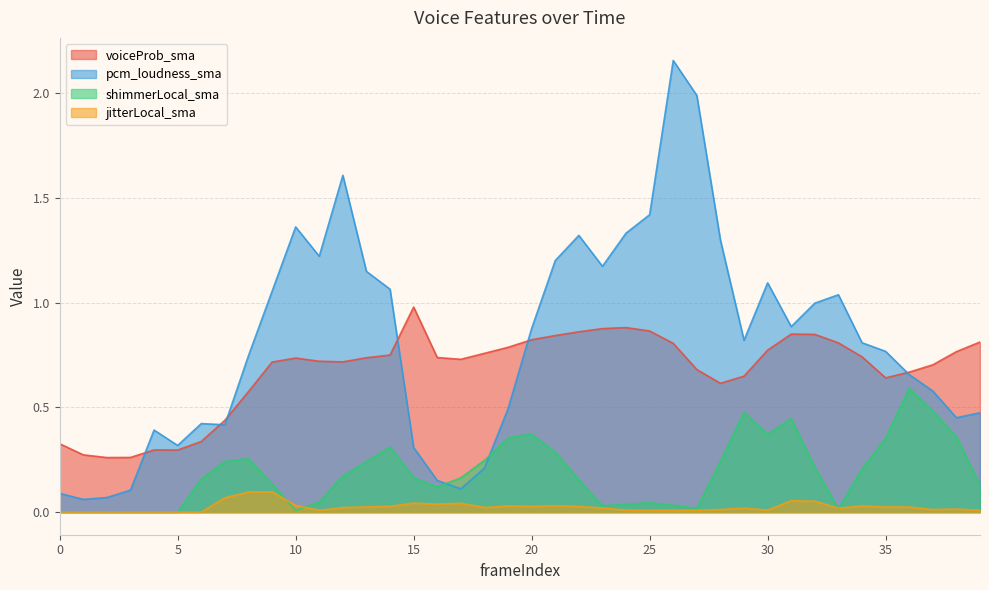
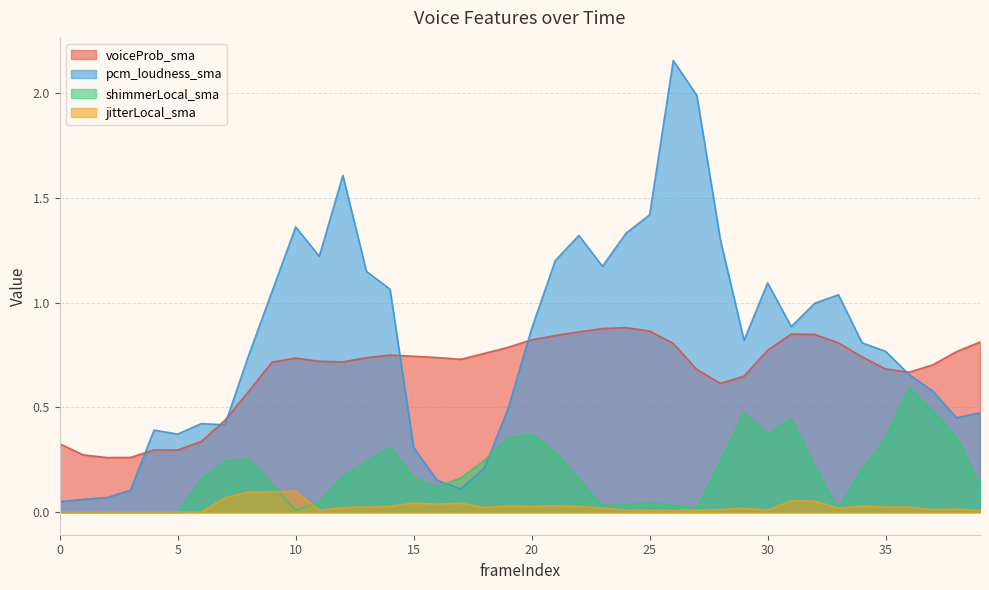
  {
    "voiceProb_sma": {
      "0": 0.33,
      "5": 0.30,
      "10": 0.74,
-     "15": 0.98,
+     "15": 0.74,
      "20": 0.82,
      "25": 0.86,
      "30": 0.77,
-     "35": 0.64
+     "35": 0.68
    },
    "pcm_loudness_sma": {
-     "0": 0.09,
-     "5": 0.32,
+     "0": 0.05,
+     "5": 0.37,
      "10": 1.36,
      "15": 0.31,
      "20": 0.88,
      "25": 1.42,
      "30": 1.09,
      "35": 0.77
    },
    "shimmerLocal_sma": {
      "10": 0.01,
      "15": 0.16,
      "20": 0.37,
      "25": 0.05,
      "30": 0.37,
      "35": 0.35
    },
    "jitterLocal_sma": {
-     "10": 0.03,
+     "10": 0.10,
      "15": 0.04,
      "20": 0.03,
      "25": 0.01,
      "30": 0.01,
      "35": 0.02
    }
  }
